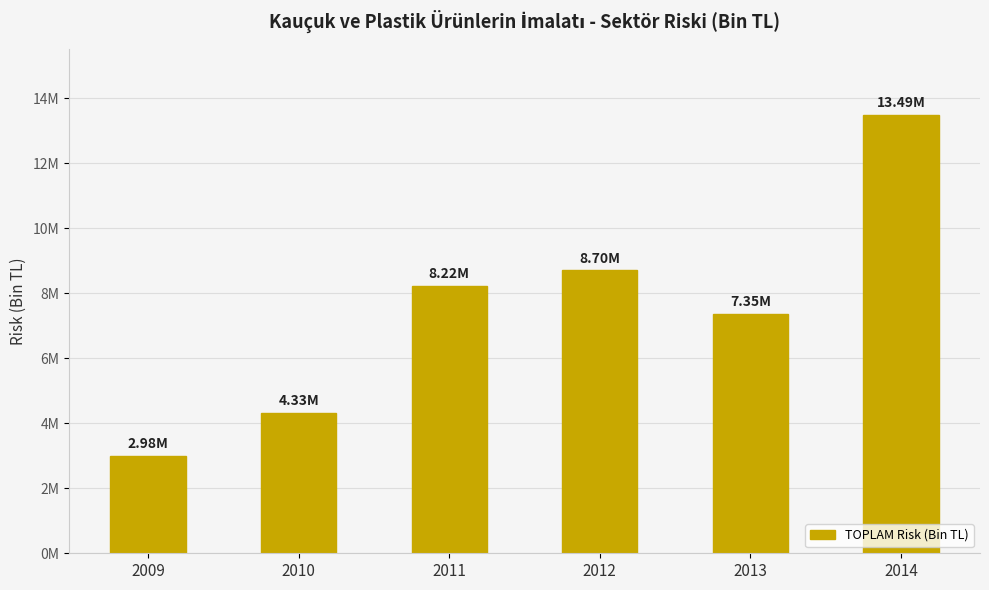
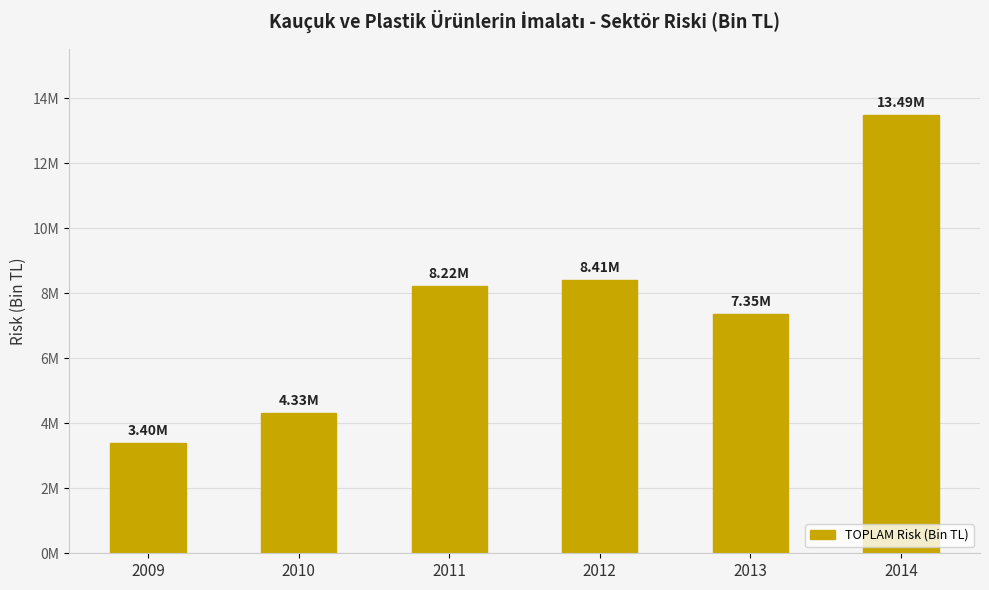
  {
-   "2009": "2.98M",
+   "2009": "3.40M",
    "2010": "4.33M",
    "2011": "8.22M",
-   "2012": "8.70M",
+   "2012": "8.41M",
    "2013": "7.35M",
    "2014": "13.49M"
  }
